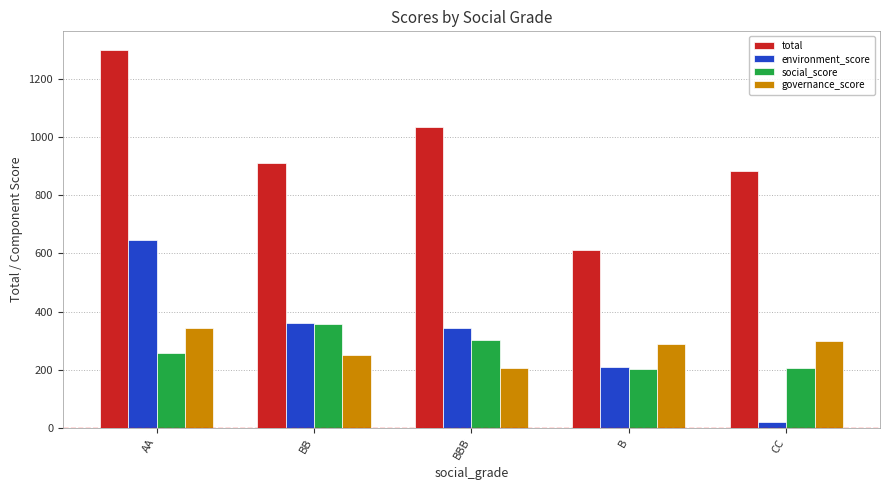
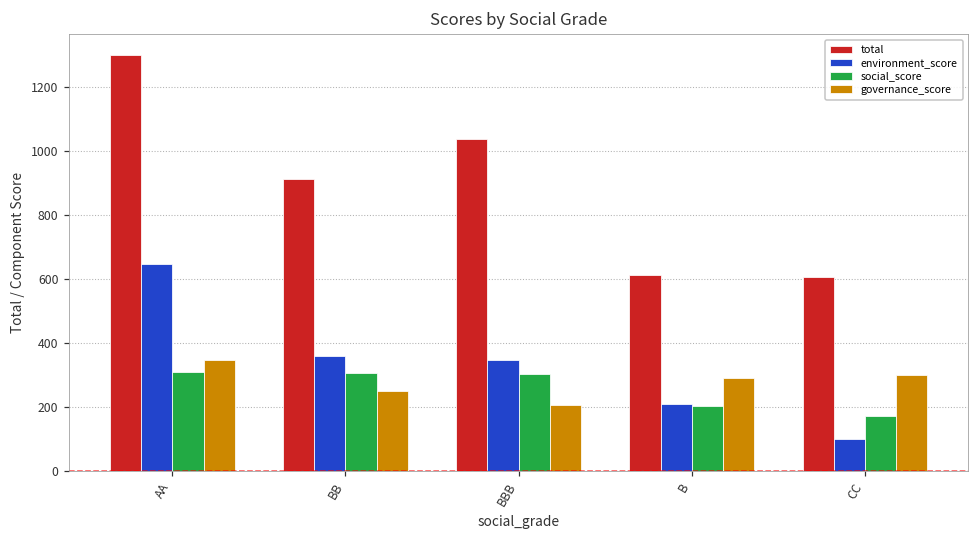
  {
    "total": {
      "AA": 1300,
      "BB": 910,
      "BBB": 1040,
      "B": 610,
-     "CC": 880
+     "CC": 610
    },
    "environment_score": {
      "AA": 650,
      "BB": 360,
      "BBB": 350,
      "B": 210,
-     "CC": 20
+     "CC": 100
    },
    "social_score": {
-     "AA": 260,
-     "BB": 360,
+     "AA": 310,
+     "BB": 300,
      "BBB": 300,
      "B": 200,
-     "CC": 210
+     "CC": 170
    },
    "governance_score": {
      "AA": 350,
      "BB": 250,
      "BBB": 210,
      "B": 290,
      "CC": 300
    }
  }
